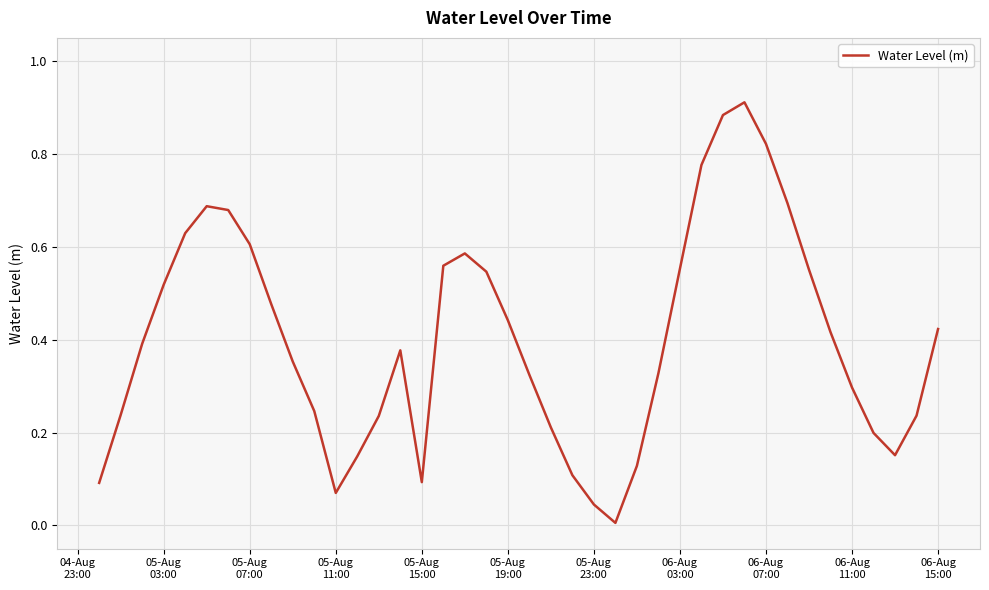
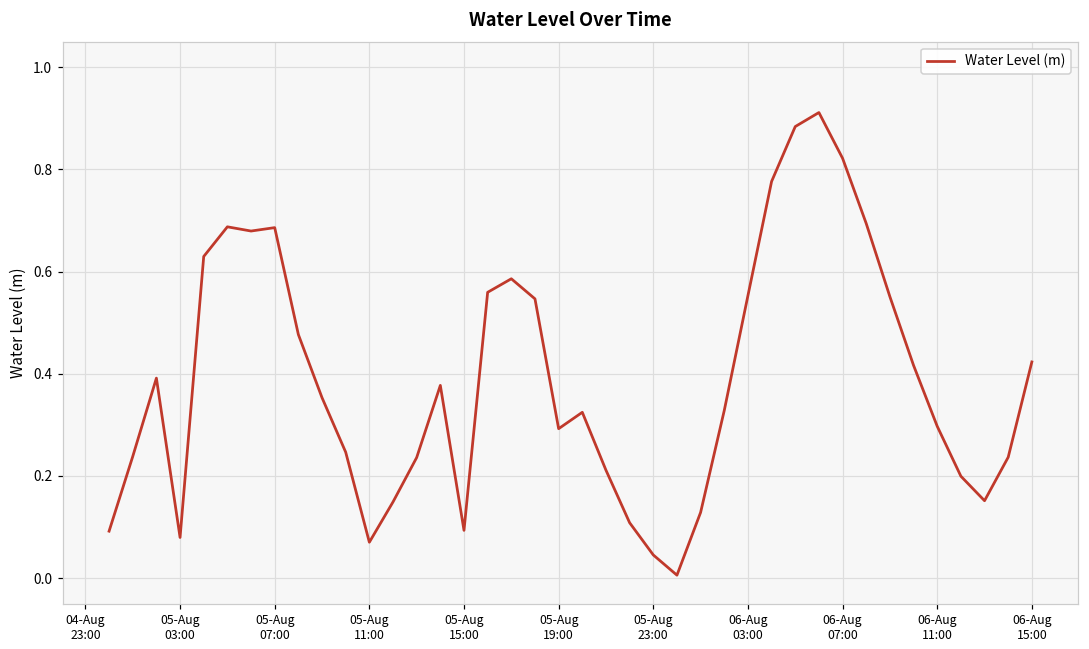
  {
-   "05-Aug 03:00": 0.52,
-   "05-Aug 07:00": 0.61,
+   "05-Aug 03:00": 0.08,
+   "05-Aug 07:00": 0.69,
    "05-Aug 11:00": 0.07,
    "05-Aug 15:00": 0.09,
-   "05-Aug 19:00": 0.44,
+   "05-Aug 19:00": 0.29,
    "05-Aug 23:00": 0.05,
    "06-Aug 03:00": 0.55,
    "06-Aug 07:00": 0.82,
    "06-Aug 11:00": 0.30,
    "06-Aug 15:00": 0.42
  }
